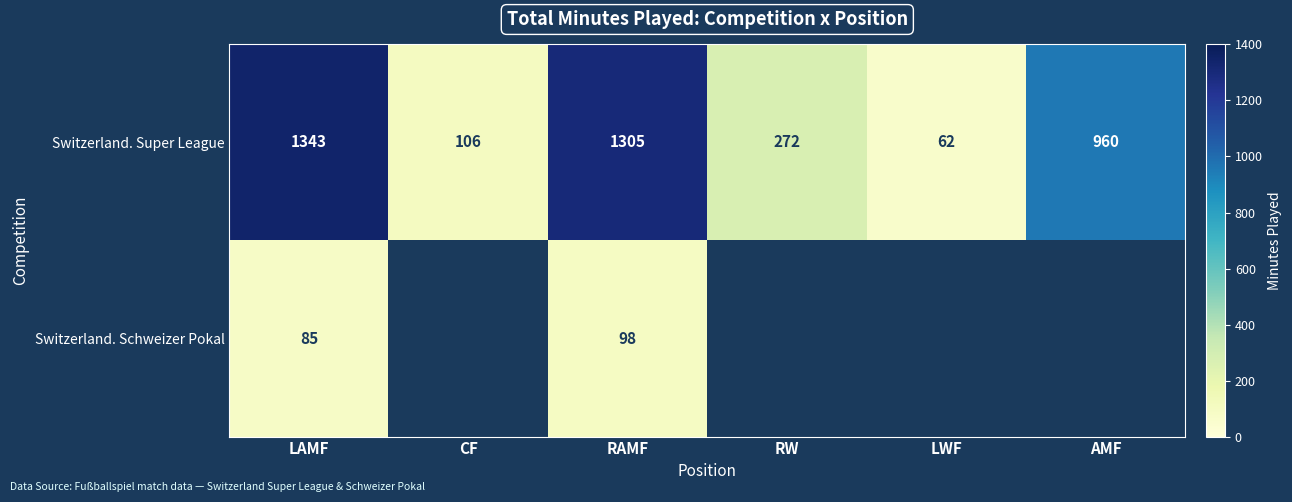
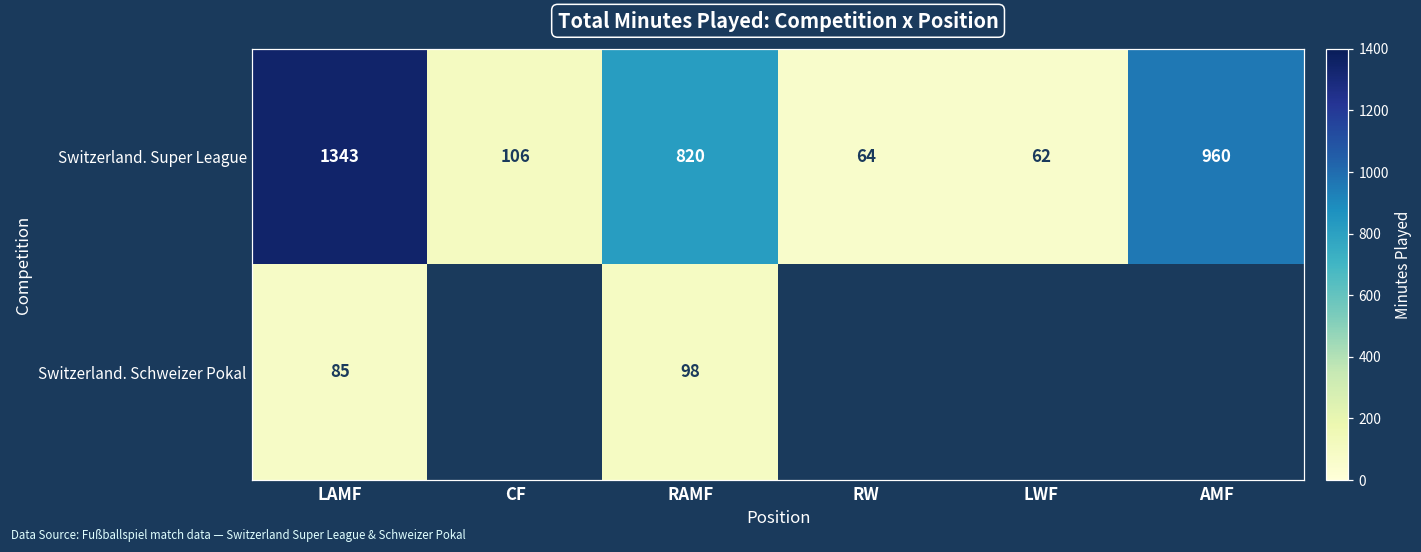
  {
    "Switzerland. Super League": {
      "LAMF": 1343,
      "CF": 106,
-     "RAMF": 1305,
-     "RW": 272,
+     "RAMF": 820,
+     "RW": 64,
      "LWF": 62,
      "AMF": 960
    },
    "Switzerland. Schweizer Pokal": {
      "LAMF": 85,
      "RAMF": 98
    }
  }
